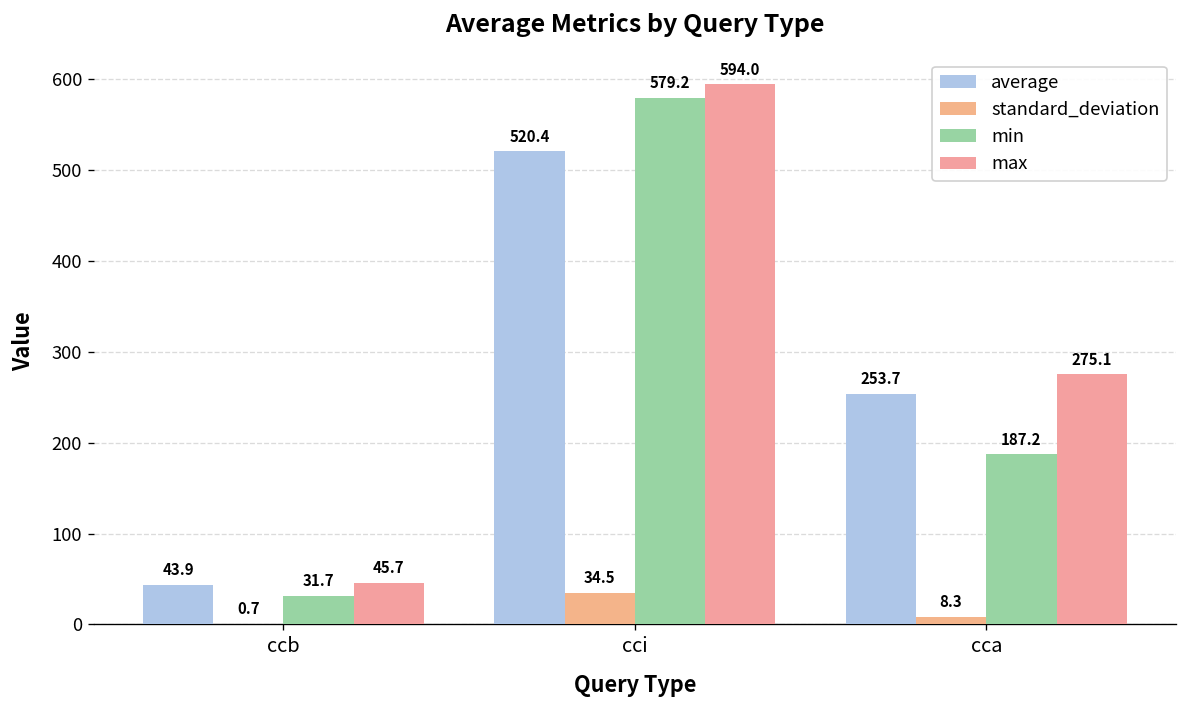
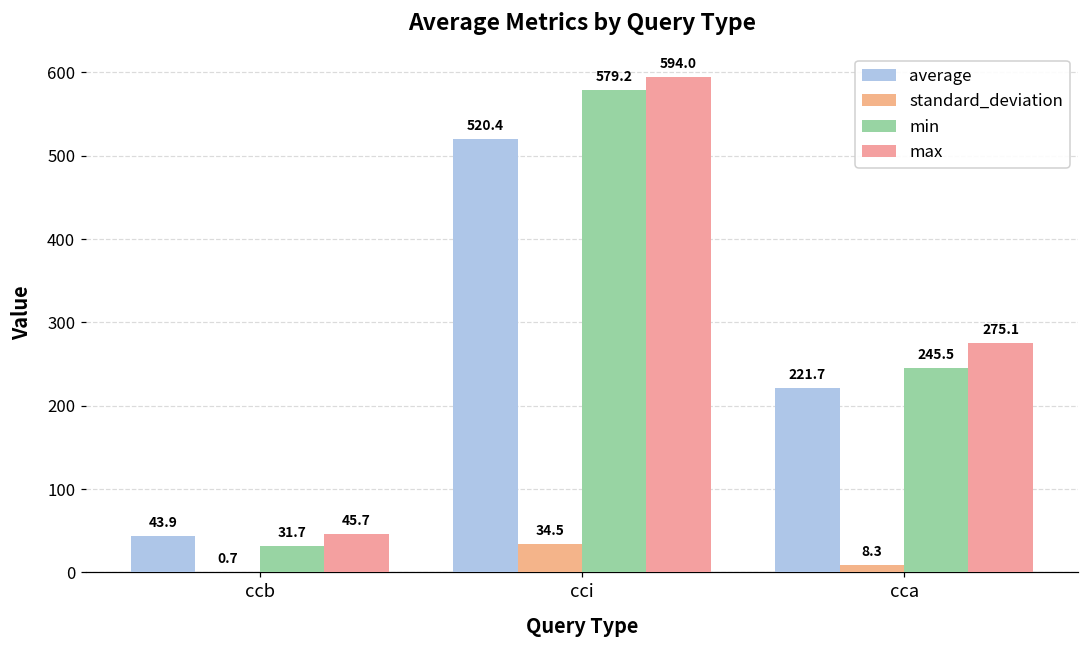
  {
    "average": {
      "ccb": 43.9,
      "cci": 520.4,
-     "cca": 253.7
+     "cca": 221.7
    },
    "min": {
      "ccb": 31.7,
      "cci": 579.2,
-     "cca": 187.2
+     "cca": 245.5
    }
  }
